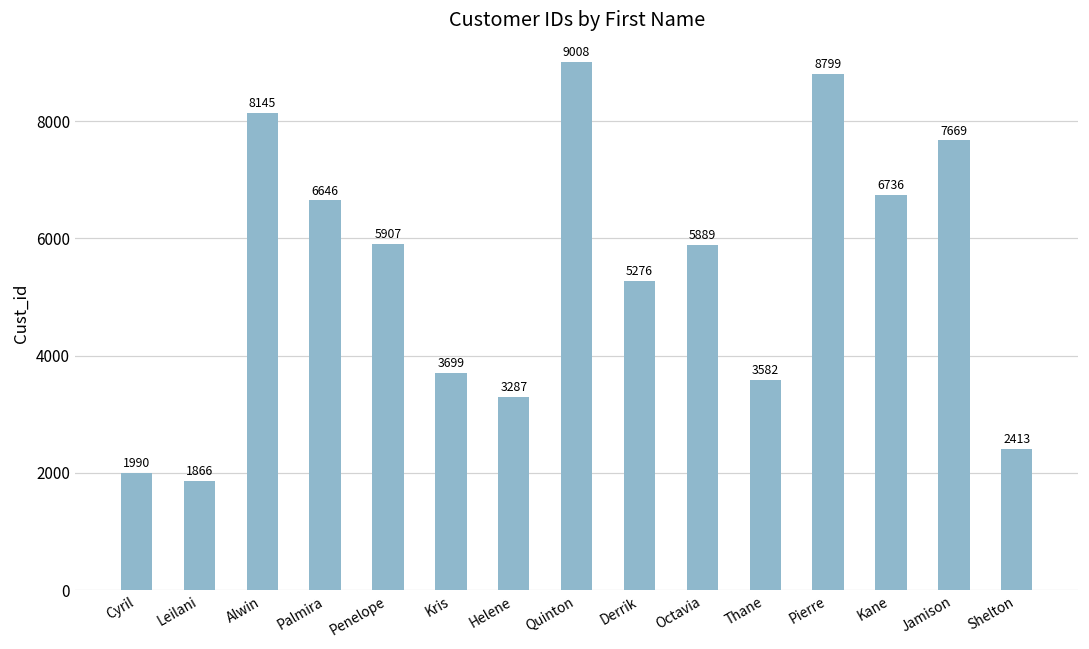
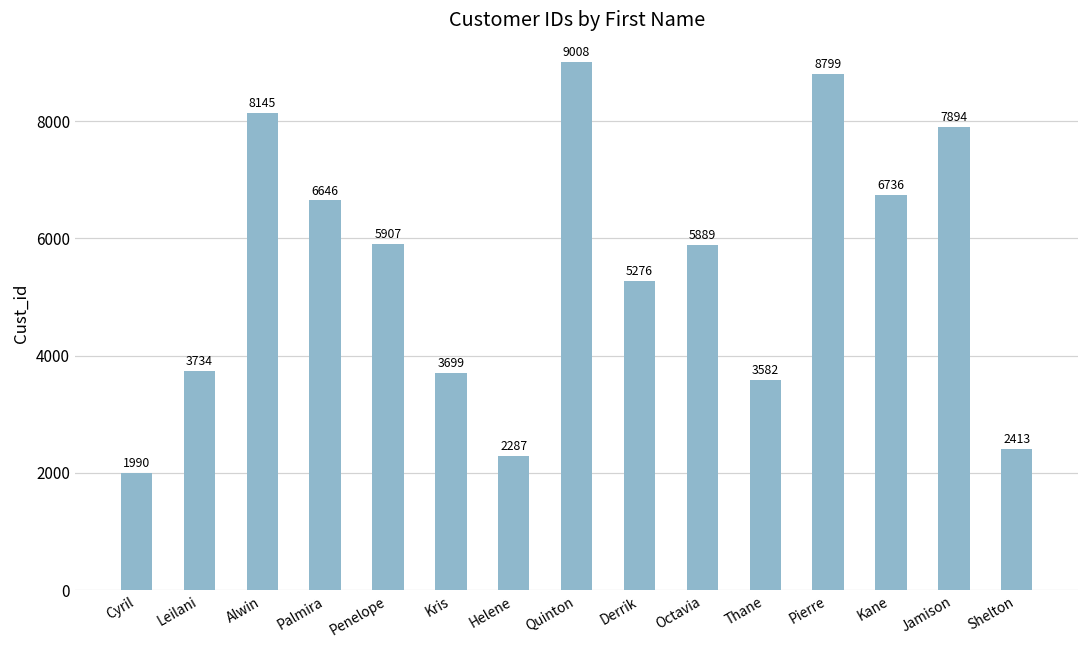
  {
    "Cyril": 1990,
-   "Leilani": 1866,
+   "Leilani": 3734,
    "Alwin": 8145,
    "Palmira": 6646,
    "Penelope": 5907,
    "Kris": 3699,
-   "Helene": 3287,
+   "Helene": 2287,
    "Quinton": 9008,
    "Derrik": 5276,
    "Octavia": 5889,
    "Thane": 3582,
    "Pierre": 8799,
    "Kane": 6736,
-   "Jamison": 7669,
+   "Jamison": 7894,
    "Shelton": 2413
  }
